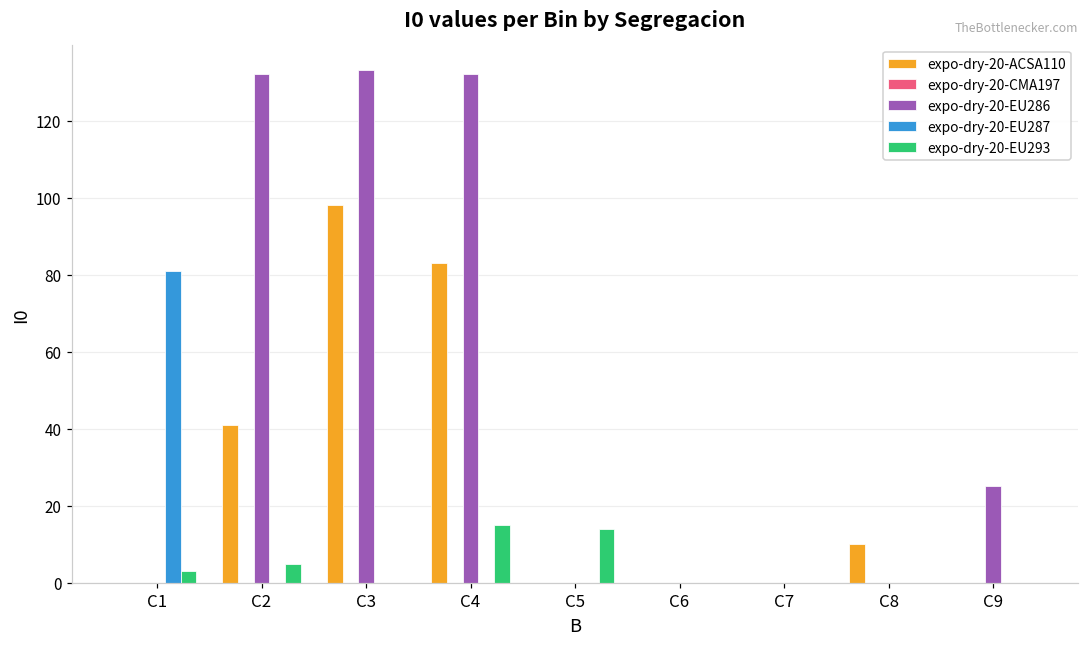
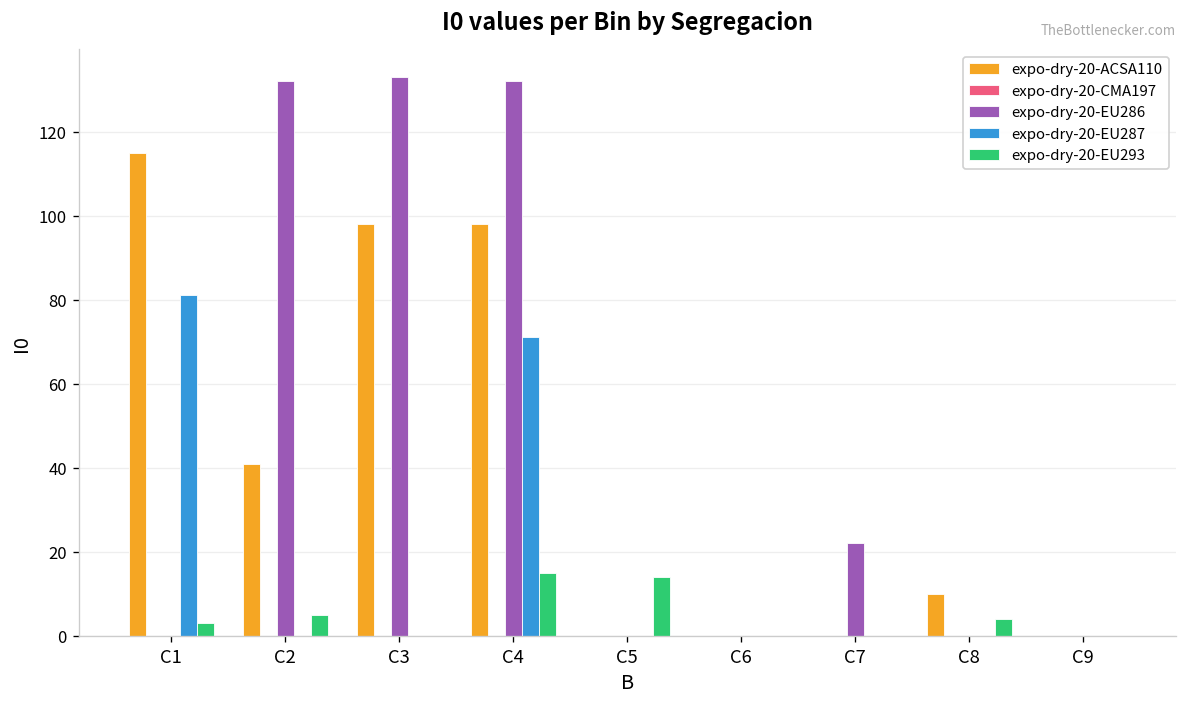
  {
    "expo-dry-20-ACSA110": {
-     "C1": 0,
+     "C1": 115,
      "C2": 41,
      "C3": 98,
-     "C4": 83,
+     "C4": 98,
      "C5": 0,
      "C6": 0,
      "C7": 0,
      "C8": 10,
      "C9": 0
    },
    "expo-dry-20-CMA197": {
      "C1": 0,
      "C2": 0,
      "C3": 0,
      "C4": 0,
      "C5": 0,
      "C6": 0,
      "C7": 0,
      "C8": 0,
      "C9": 0
    },
    "expo-dry-20-EU286": {
      "C1": 0,
      "C2": 132,
      "C3": 133,
      "C4": 132,
      "C5": 0,
      "C6": 0,
-     "C7": 0,
+     "C7": 22,
      "C8": 0,
-     "C9": 25
+     "C9": 0
    },
    "expo-dry-20-EU287": {
      "C1": 81,
      "C2": 0,
      "C3": 0,
-     "C4": 0,
+     "C4": 71,
      "C5": 0,
      "C6": 0,
      "C7": 0,
      "C8": 0,
      "C9": 0
    },
    "expo-dry-20-EU293": {
      "C1": 3,
      "C2": 5,
      "C3": 0,
      "C4": 15,
      "C5": 14,
      "C6": 0,
      "C7": 0,
-     "C8": 0,
+     "C8": 4,
      "C9": 0
    }
  }
